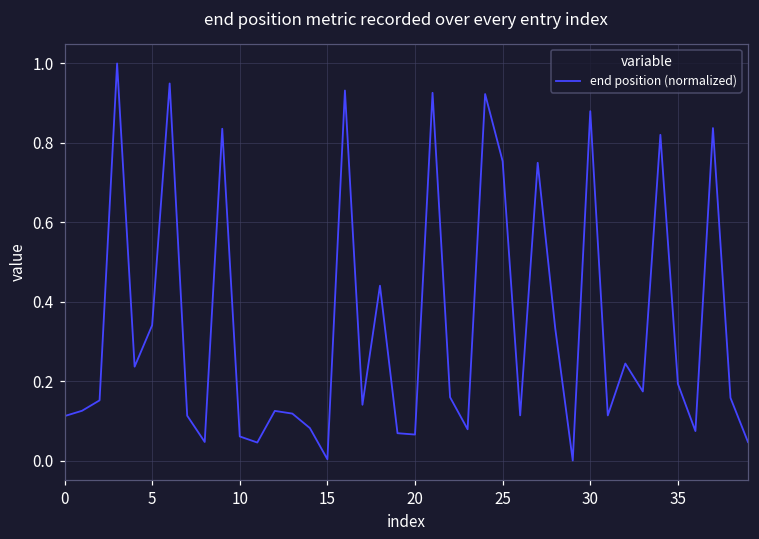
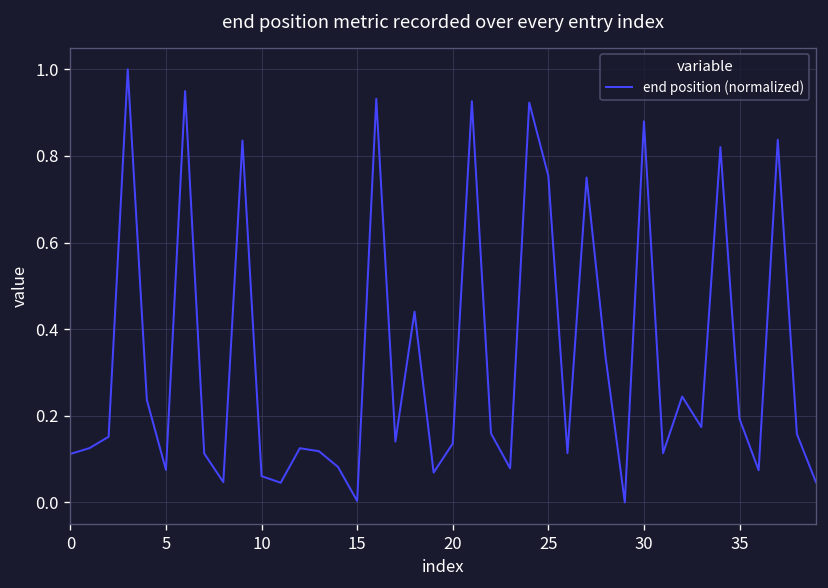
  {
    "0": 0.11,
-   "5": 0.34,
+   "5": 0.07,
    "10": 0.06,
    "15": 0.00,
-   "20": 0.07,
+   "20": 0.14,
    "25": 0.75,
    "30": 0.88,
    "35": 0.19
  }
